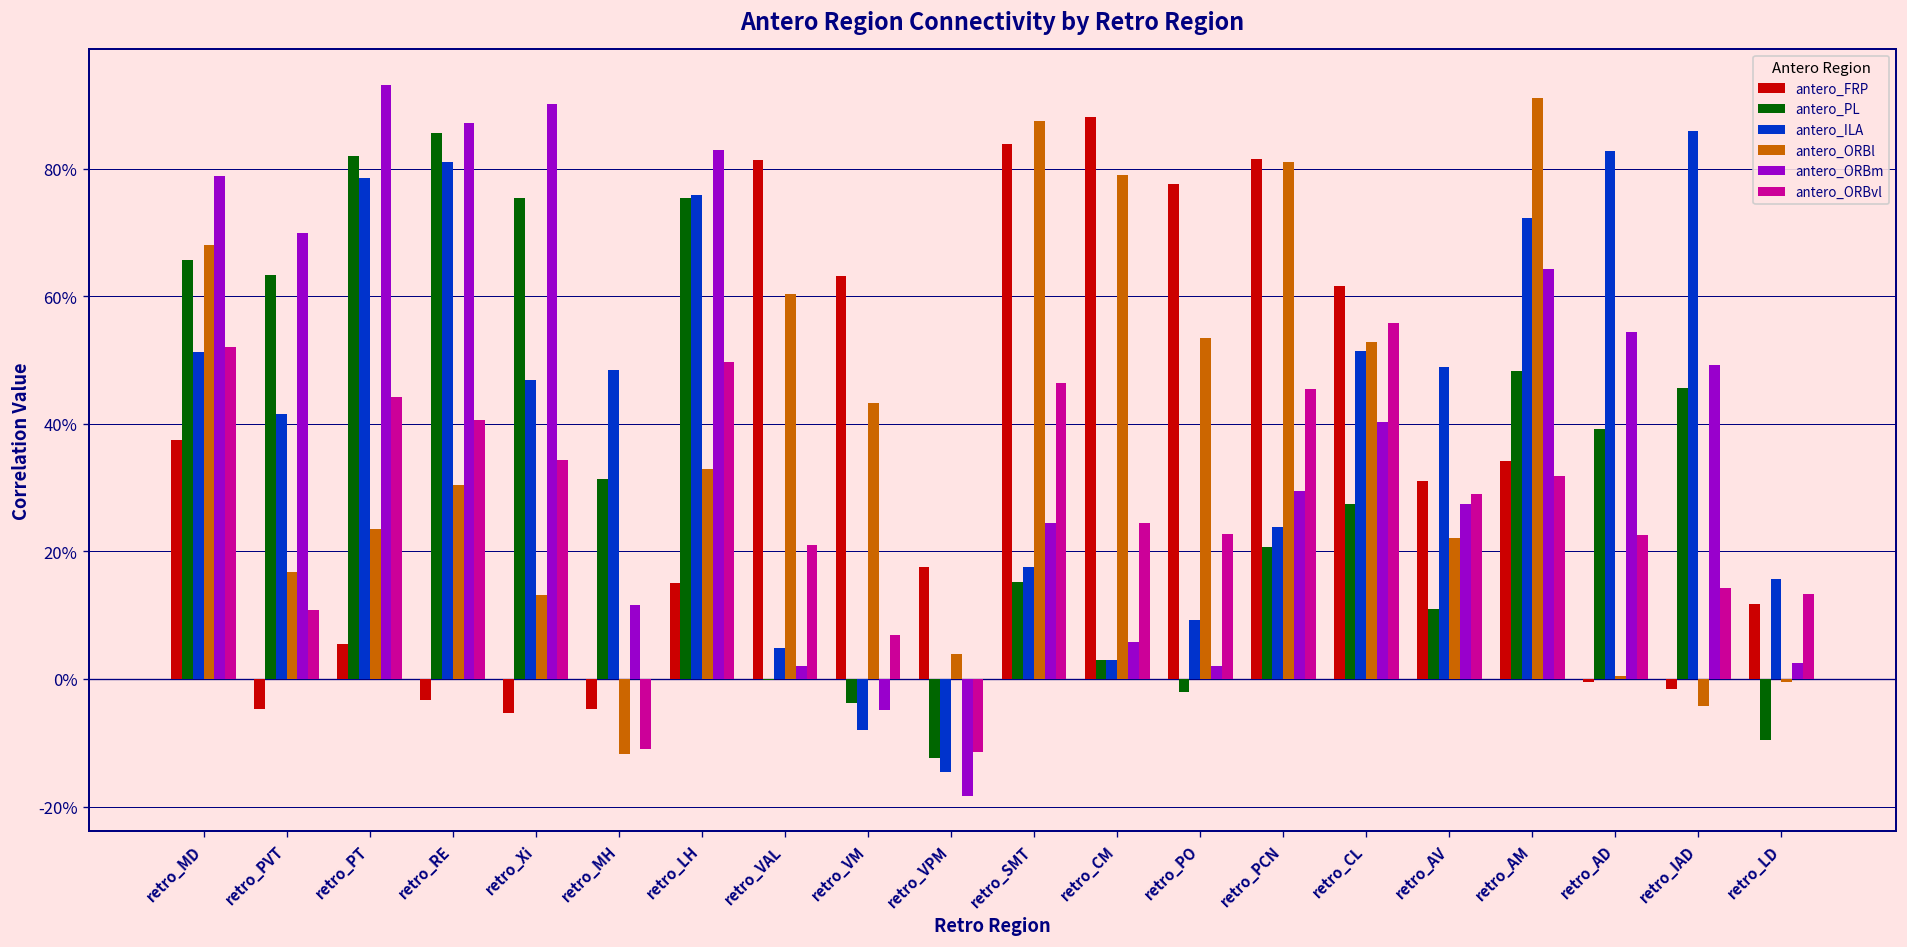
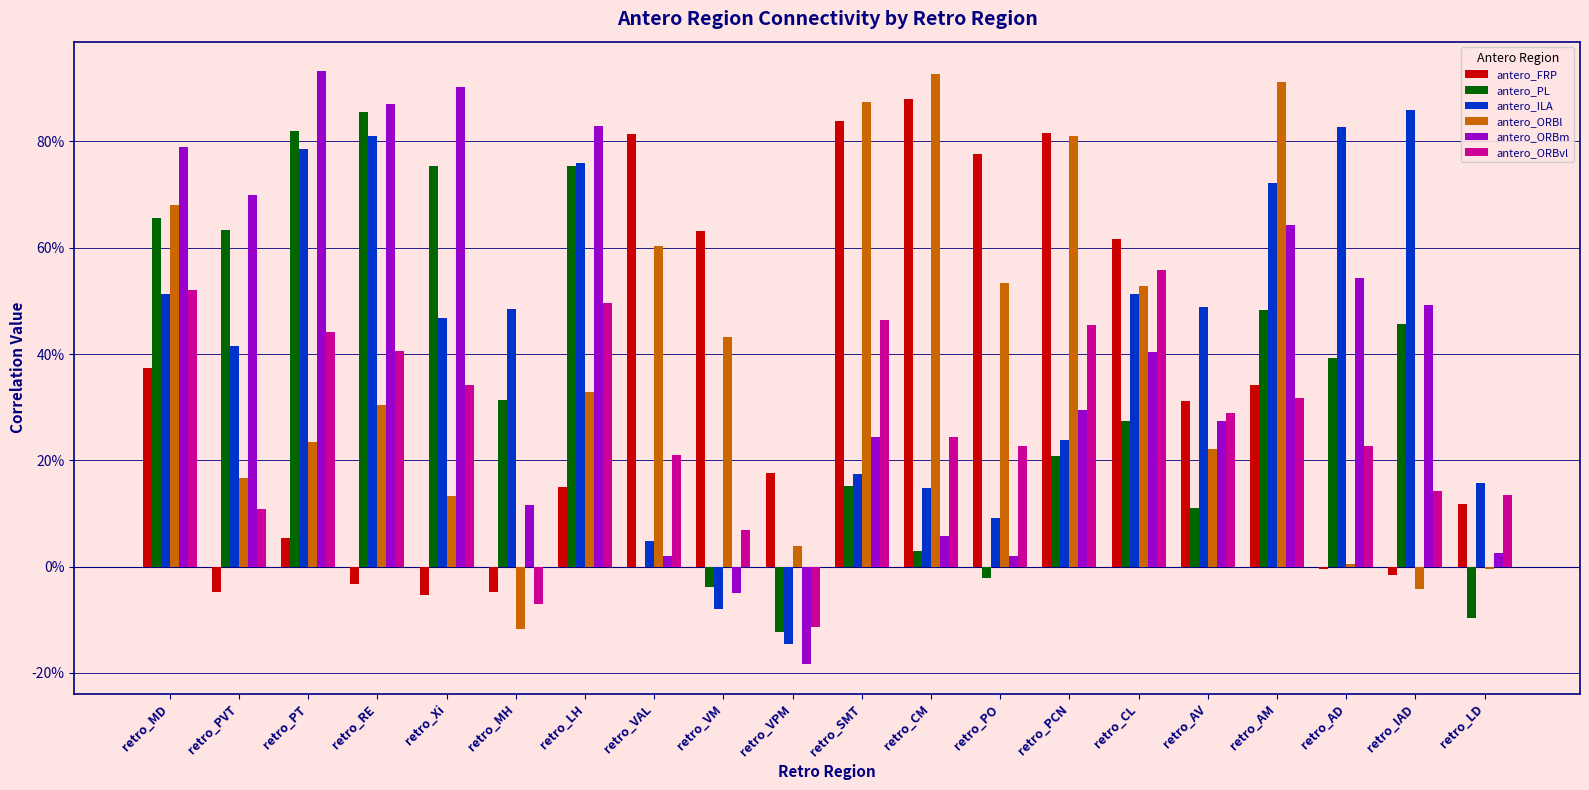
  {
    "antero_FRP": {
      "retro_MD": "37%",
      "retro_PVT": "-5%",
      "retro_PT": "5%",
      "retro_RE": "-3%",
      "retro_Xi": "-5%",
      "retro_MH": "-5%",
      "retro_LH": "15%",
      "retro_VAL": "81%",
      "retro_VM": "63%",
      "retro_VPM": "18%",
      "retro_SMT": "84%",
      "retro_CM": "88%",
      "retro_PO": "78%",
      "retro_PCN": "82%",
      "retro_CL": "62%",
      "retro_AV": "31%",
      "retro_AM": "34%",
      "retro_IAD": "-2%",
      "retro_LD": "12%"
    },
    "antero_PL": {
      "retro_MD": "66%",
      "retro_PVT": "63%",
      "retro_PT": "82%",
      "retro_RE": "86%",
      "retro_Xi": "75%",
      "retro_MH": "31%",
      "retro_LH": "75%",
      "retro_VM": "-4%",
      "retro_VPM": "-12%",
      "retro_SMT": "15%",
      "retro_CM": "3%",
      "retro_PO": "-2%",
      "retro_PCN": "21%",
      "retro_CL": "27%",
      "retro_AV": "11%",
      "retro_AM": "48%",
      "retro_AD": "39%",
      "retro_IAD": "46%",
      "retro_LD": "-10%"
    },
    "antero_ILA": {
      "retro_MD": "51%",
      "retro_PVT": "42%",
      "retro_PT": "79%",
      "retro_RE": "81%",
      "retro_Xi": "47%",
      "retro_MH": "48%",
      "retro_LH": "76%",
      "retro_VAL": "5%",
      "retro_VM": "-8%",
      "retro_VPM": "-15%",
      "retro_SMT": "17%",
-     "retro_CM": "3%",
+     "retro_CM": "15%",
      "retro_PO": "9%",
      "retro_PCN": "24%",
      "retro_CL": "51%",
      "retro_AV": "49%",
      "retro_AM": "72%",
      "retro_AD": "83%",
      "retro_IAD": "86%",
      "retro_LD": "16%"
    },
    "antero_ORBl": {
      "retro_MD": "68%",
      "retro_PVT": "17%",
      "retro_PT": "24%",
      "retro_RE": "30%",
      "retro_Xi": "13%",
      "retro_MH": "-12%",
      "retro_LH": "33%",
      "retro_VAL": "60%",
      "retro_VM": "43%",
      "retro_VPM": "4%",
      "retro_SMT": "87%",
-     "retro_CM": "79%",
+     "retro_CM": "93%",
      "retro_PO": "53%",
      "retro_PCN": "81%",
      "retro_CL": "53%",
      "retro_AV": "22%",
      "retro_AM": "91%",
      "retro_IAD": "-4%",
      "retro_LD": "0%"
    },
    "antero_ORBm": {
      "retro_MD": "79%",
      "retro_PVT": "70%",
      "retro_PT": "93%",
      "retro_RE": "87%",
      "retro_Xi": "90%",
      "retro_MH": "12%",
      "retro_LH": "83%",
      "retro_VAL": "2%",
      "retro_VM": "-5%",
      "retro_VPM": "-18%",
      "retro_SMT": "24%",
      "retro_CM": "6%",
      "retro_PO": "2%",
      "retro_PCN": "29%",
      "retro_CL": "40%",
      "retro_AV": "27%",
      "retro_AM": "64%",
      "retro_AD": "54%",
      "retro_IAD": "49%",
      "retro_LD": "3%"
    },
    "antero_ORBvl": {
      "retro_MD": "52%",
      "retro_PVT": "11%",
      "retro_PT": "44%",
      "retro_RE": "41%",
      "retro_Xi": "34%",
-     "retro_MH": "-11%",
+     "retro_MH": "-7%",
      "retro_LH": "50%",
      "retro_VAL": "21%",
      "retro_VM": "7%",
      "retro_VPM": "-11%",
      "retro_SMT": "46%",
      "retro_CM": "24%",
      "retro_PO": "23%",
      "retro_PCN": "45%",
      "retro_CL": "56%",
      "retro_AV": "29%",
      "retro_AM": "32%",
      "retro_AD": "23%",
      "retro_IAD": "14%",
      "retro_LD": "13%"
    }
  }
